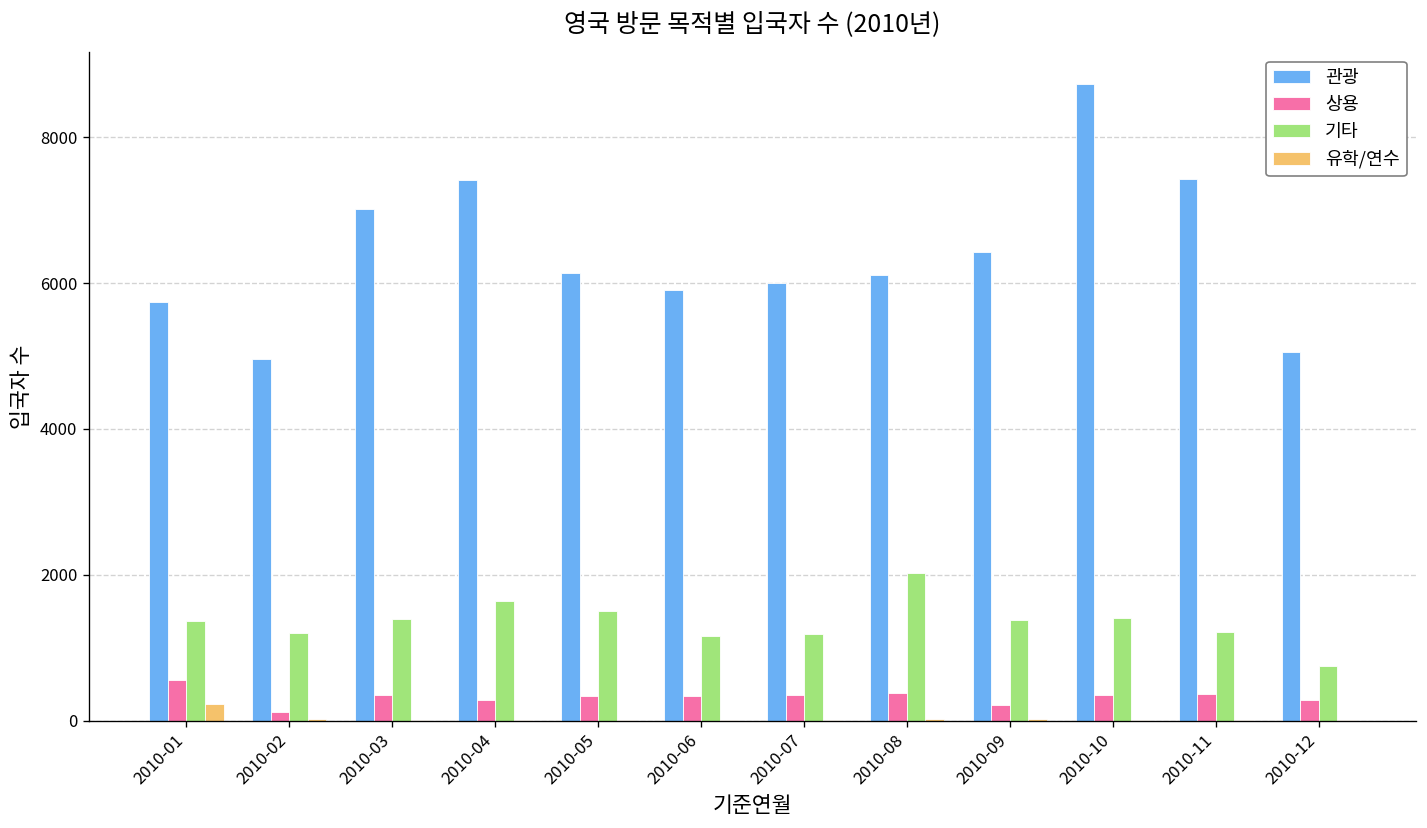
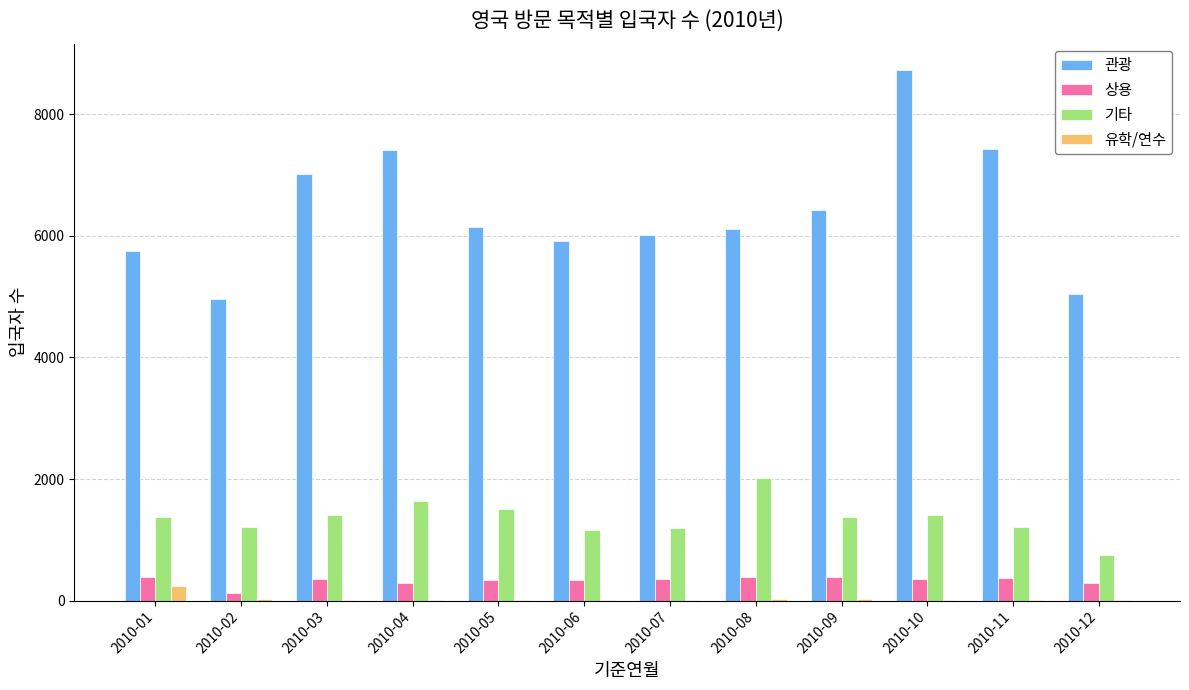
  {
    "관광": {
      "2010-01": 5700,
      "2010-02": 5000,
      "2010-03": 7000,
      "2010-04": 7400,
      "2010-05": 6100,
      "2010-06": 5900,
      "2010-07": 6000,
      "2010-08": 6100,
      "2010-09": 6400,
      "2010-10": 8700,
      "2010-11": 7400,
      "2010-12": 5100
    },
    "상용": {
-     "2010-01": 600,
+     "2010-01": 400,
      "2010-02": 100,
      "2010-03": 300,
      "2010-04": 300,
      "2010-05": 300,
      "2010-06": 300,
      "2010-07": 400,
      "2010-08": 400,
-     "2010-09": 200,
+     "2010-09": 400,
      "2010-10": 400,
      "2010-11": 400,
      "2010-12": 300
    },
    "기타": {
      "2010-01": 1400,
      "2010-02": 1200,
      "2010-03": 1400,
      "2010-04": 1600,
      "2010-05": 1500,
      "2010-06": 1200,
      "2010-07": 1200,
      "2010-08": 2000,
      "2010-09": 1400,
      "2010-10": 1400,
      "2010-11": 1200,
      "2010-12": 800
    },
    "유학/연수": {
      "2010-01": 200
    }
  }
